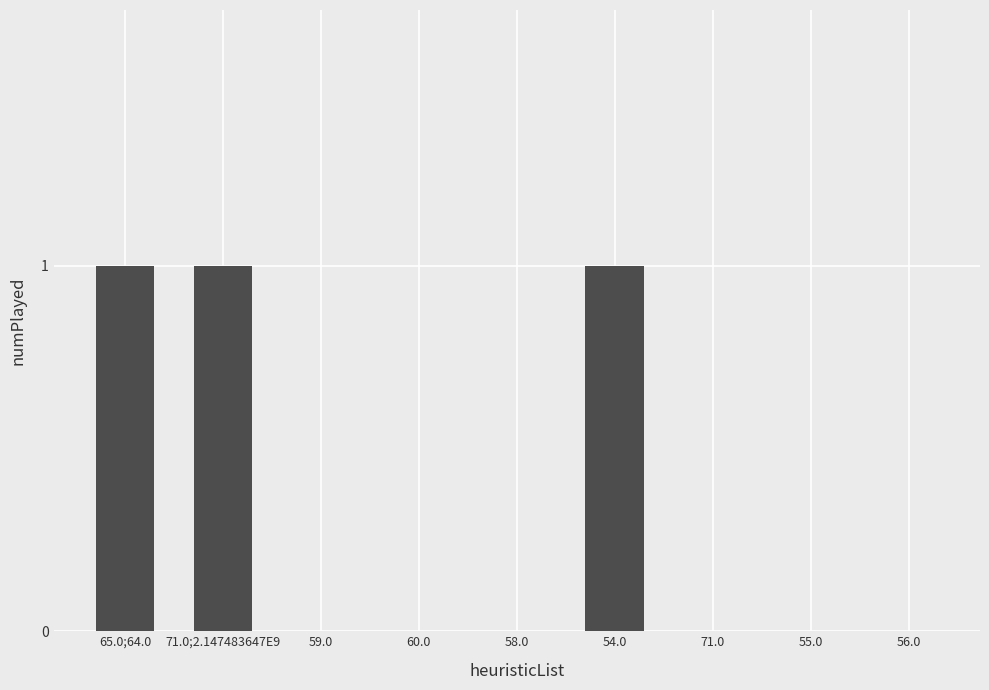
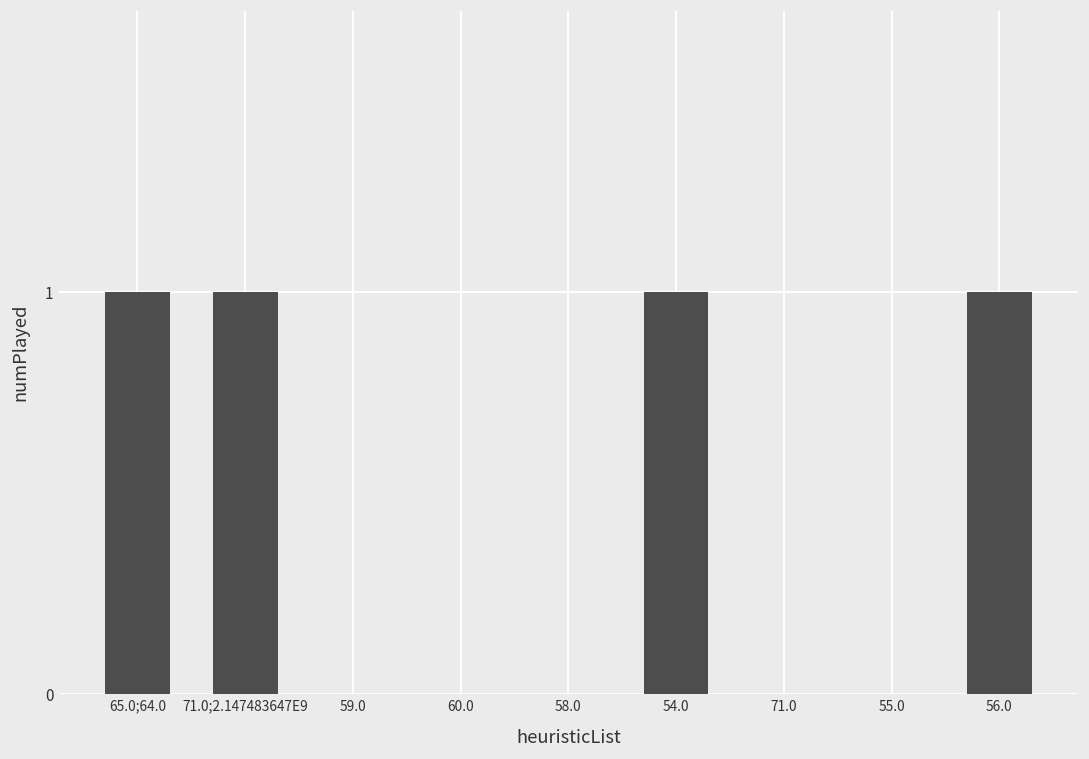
  {
    "65.0;64.0": 1,
    "71.0;2.147483647E9": 1,
    "59.0": 0,
    "60.0": 0,
    "58.0": 0,
    "54.0": 1,
    "71.0": 0,
    "55.0": 0,
-   "56.0": 0
+   "56.0": 1
  }
